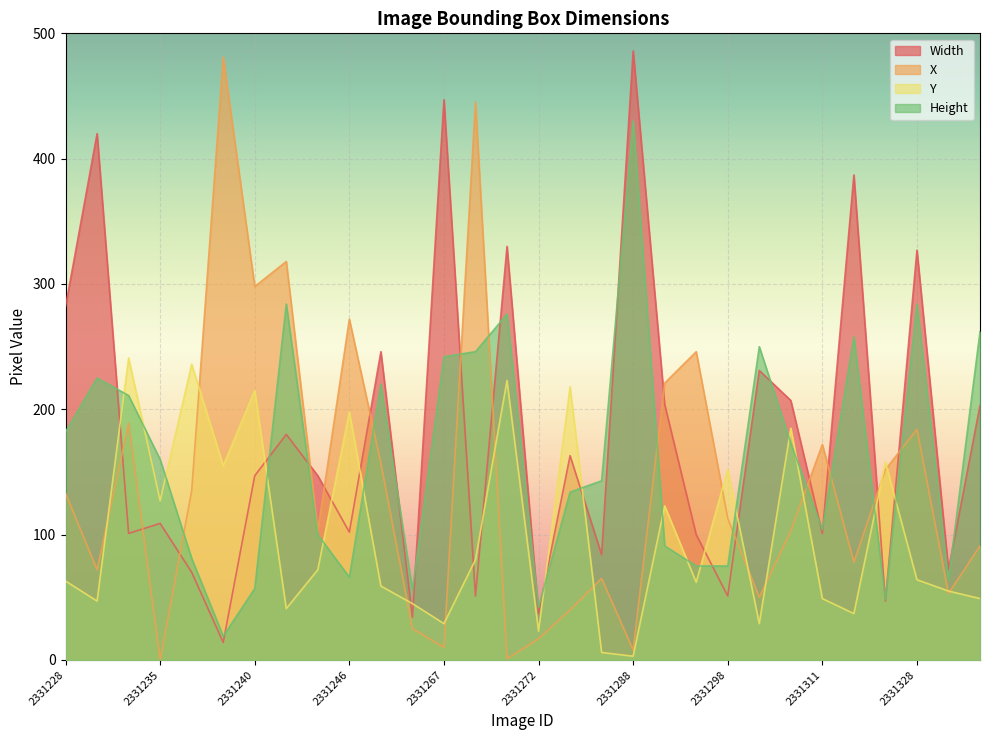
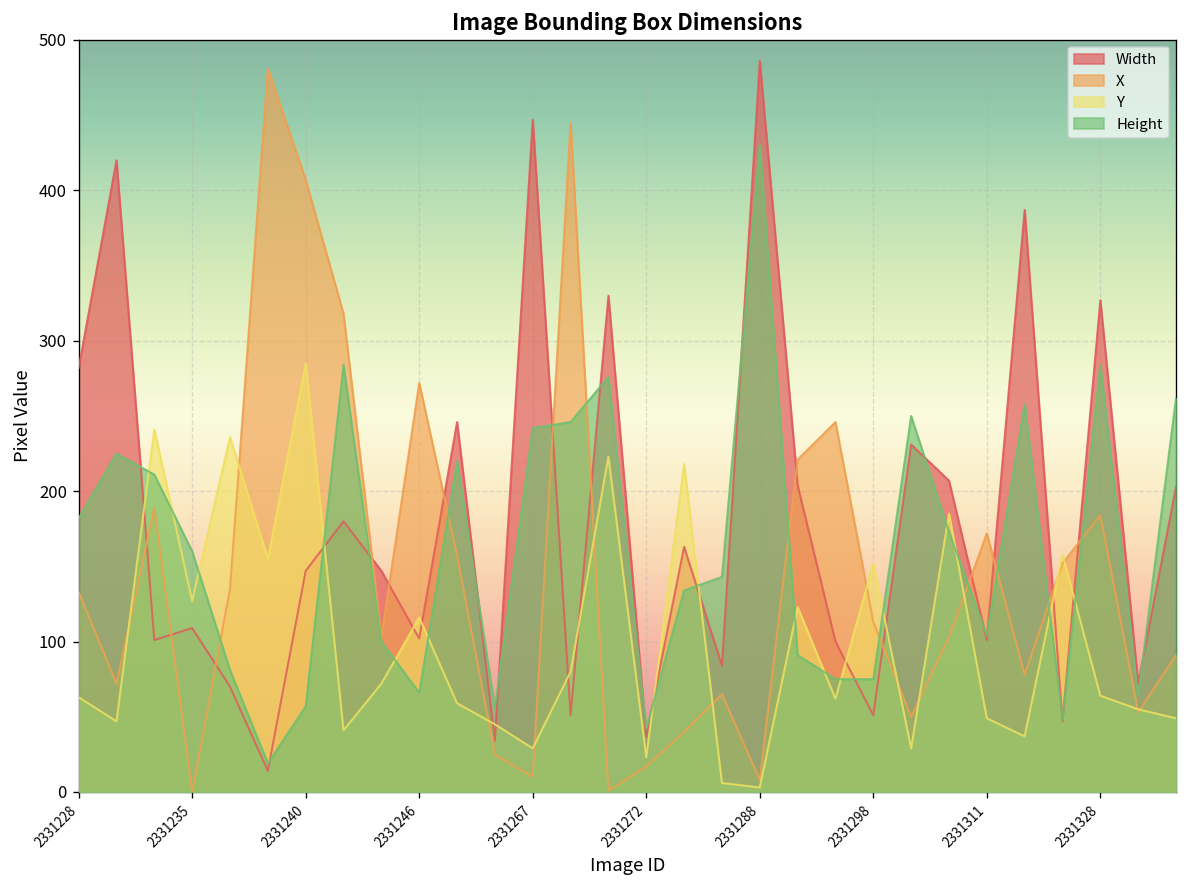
  {
    "Width": {
      "2331228": 282,
      "2331235": 109,
      "2331240": 147,
      "2331246": 102,
      "2331267": 447,
      "2331272": 37,
      "2331288": 486,
      "2331298": 51,
      "2331311": 101,
      "2331328": 327
    },
    "X": {
      "2331228": 133,
      "2331235": 0,
-     "2331240": 298,
+     "2331240": 407,
      "2331246": 272,
      "2331267": 10,
      "2331272": 17,
      "2331288": 8,
      "2331298": 113,
      "2331311": 172,
      "2331328": 184
    },
    "Y": {
      "2331228": 63,
      "2331235": 127,
-     "2331240": 215,
-     "2331246": 198,
+     "2331240": 285,
+     "2331246": 116,
      "2331267": 29,
      "2331272": 23,
      "2331288": 3,
      "2331298": 152,
      "2331311": 49,
      "2331328": 64
    },
    "Height": {
      "2331228": 182,
      "2331235": 160,
      "2331240": 57,
      "2331246": 66,
      "2331267": 242,
      "2331272": 42,
      "2331288": 430,
      "2331298": 75,
      "2331311": 104,
      "2331328": 284
    }
  }
